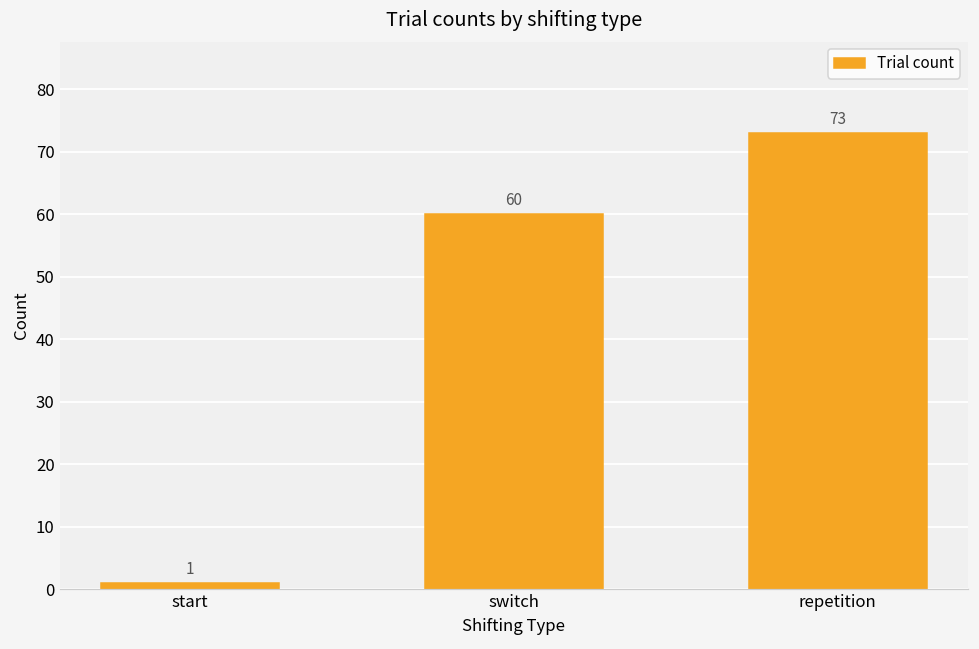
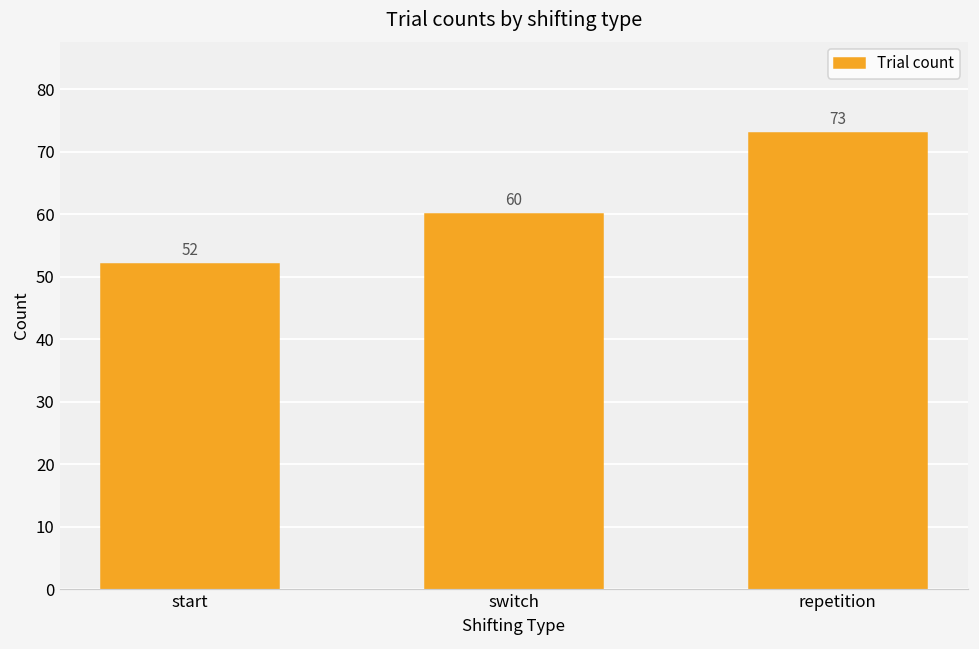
  {
-   "start": 1,
+   "start": 52,
    "switch": 60,
    "repetition": 73
  }
